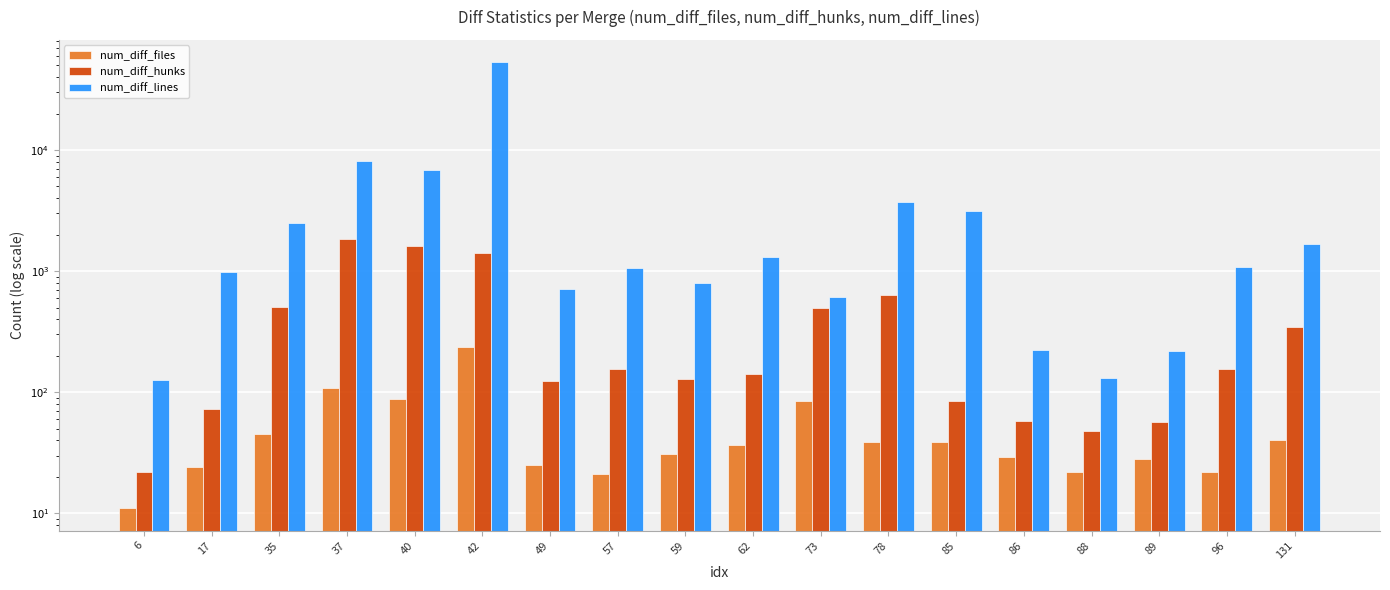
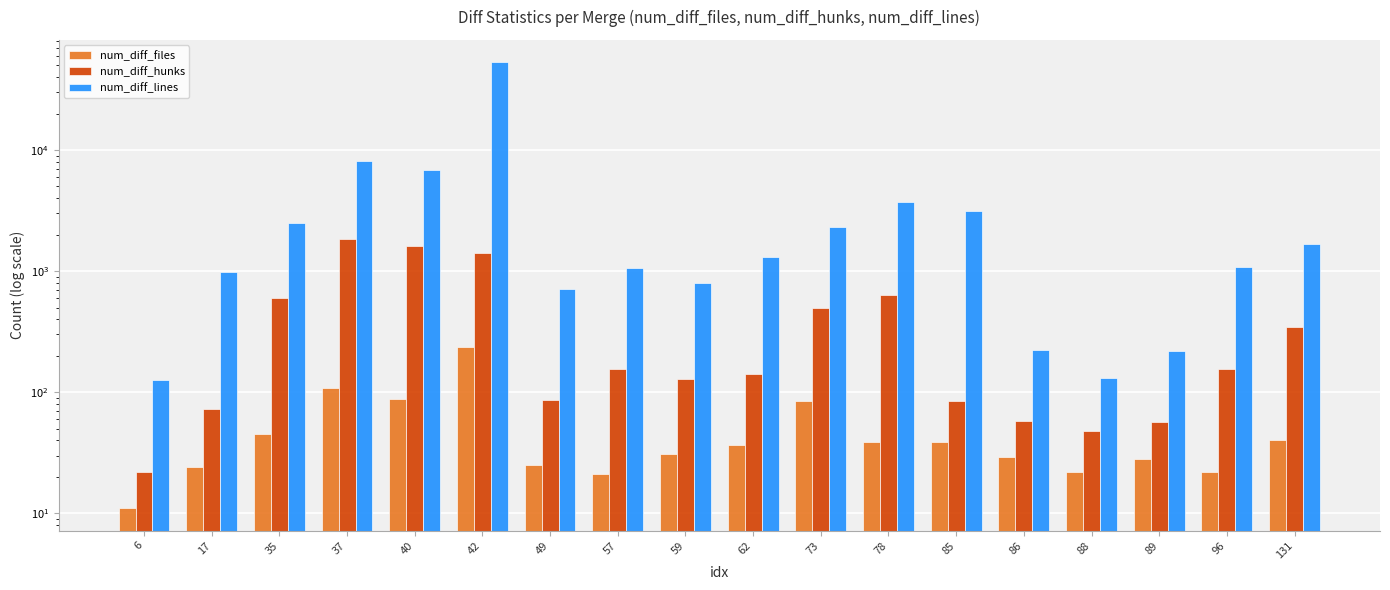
  {
    "num_diff_files": {
      "6": 11,
      "17": 24,
      "35": 45,
      "37": 110,
      "40": 90,
      "42": 240,
      "49": 25,
      "57": 21,
      "59": 31,
      "62": 37,
      "73": 90,
      "78": 39,
      "85": 39,
      "86": 29,
      "88": 22,
      "89": 28,
      "96": 22,
      "131": 40
    },
    "num_diff_hunks": {
      "6": 22,
      "17": 70,
-     "35": 510,
+     "35": 600,
      "37": 1900,
      "40": 1600,
      "42": 1400,
-     "49": 120,
+     "49": 90,
      "57": 160,
      "59": 130,
      "62": 140,
      "73": 500,
      "78": 600,
      "85": 80,
      "86": 60,
      "88": 48,
      "89": 60,
      "96": 160,
      "131": 350
    },
    "num_diff_lines": {
      "6": 130,
      "17": 1000,
      "35": 2500,
      "37": 8000,
      "40": 7000,
      "42": 50000,
      "49": 700,
      "57": 1100,
      "59": 800,
      "62": 1300,
-     "73": 600,
+     "73": 2300,
      "78": 3700,
      "85": 3100,
      "86": 220,
      "88": 130,
      "89": 220,
      "96": 1100,
      "131": 1700
    }
  }
